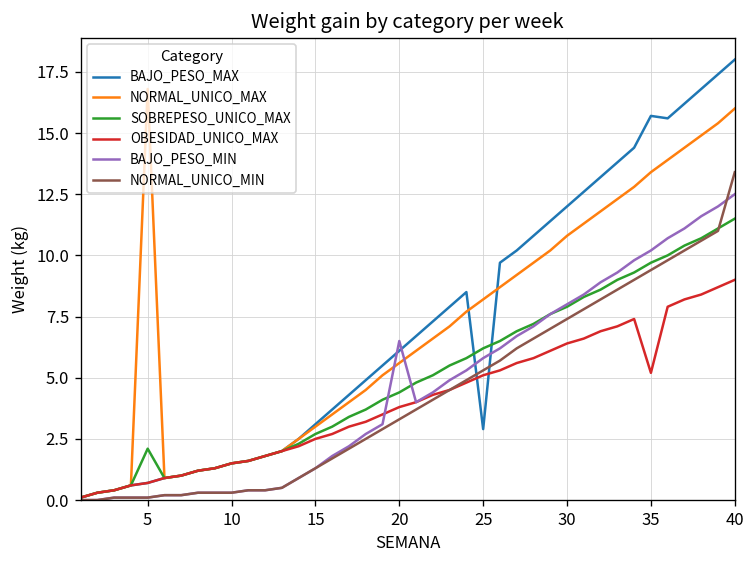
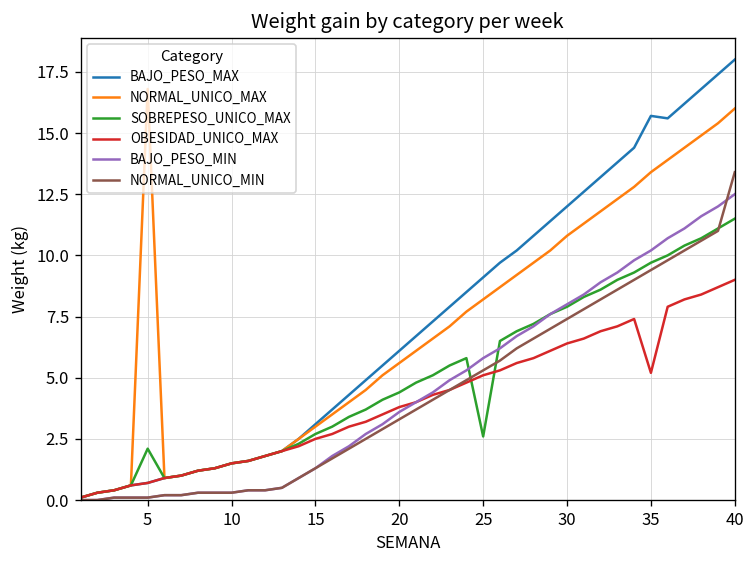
  {
    "BAJO_PESO_MAX": {
      "20": 6.1,
-     "25": 2.9,
+     "25": 9.1,
      "30": 12.0,
      "35": 15.7,
      "40": 18.0
    },
    "NORMAL_UNICO_MAX": {
      "20": 5.6,
      "25": 8.2,
      "30": 10.8,
      "35": 13.4,
      "40": 16.0
    },
    "SOBREPESO_UNICO_MAX": {
      "5": 2.1,
      "15": 2.7,
      "20": 4.4,
-     "25": 6.2,
+     "25": 2.6,
      "35": 9.7,
      "40": 11.5
    },
    "OBESIDAD_UNICO_MAX": {
      "15": 2.5,
      "20": 3.8,
      "25": 5.1,
      "30": 6.4,
      "35": 5.2,
      "40": 9.0
    },
    "BAJO_PESO_MIN": {
-     "20": 6.5,
+     "20": 3.6,
      "25": 5.8,
      "35": 10.2,
      "40": 12.5
    },
    "NORMAL_UNICO_MIN": {
      "20": 3.3,
      "25": 5.3,
      "30": 7.4,
      "35": 9.4,
      "40": 13.4
    }
  }
